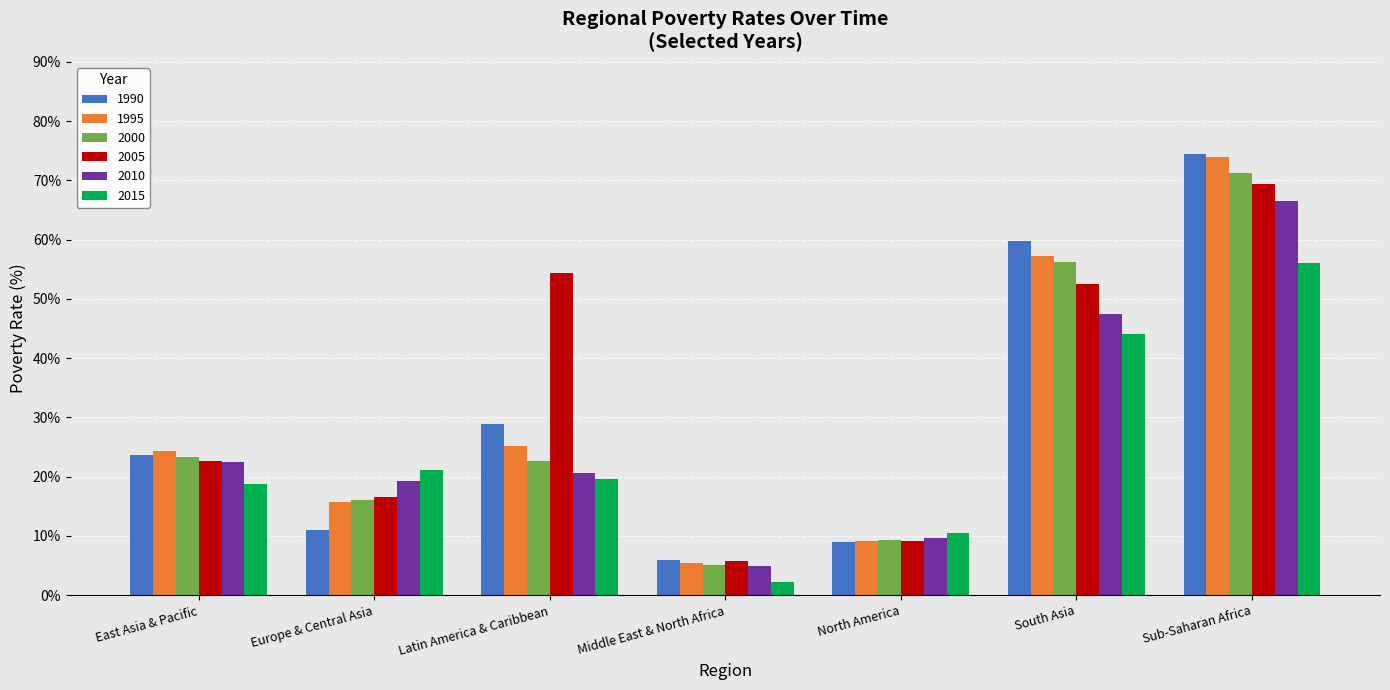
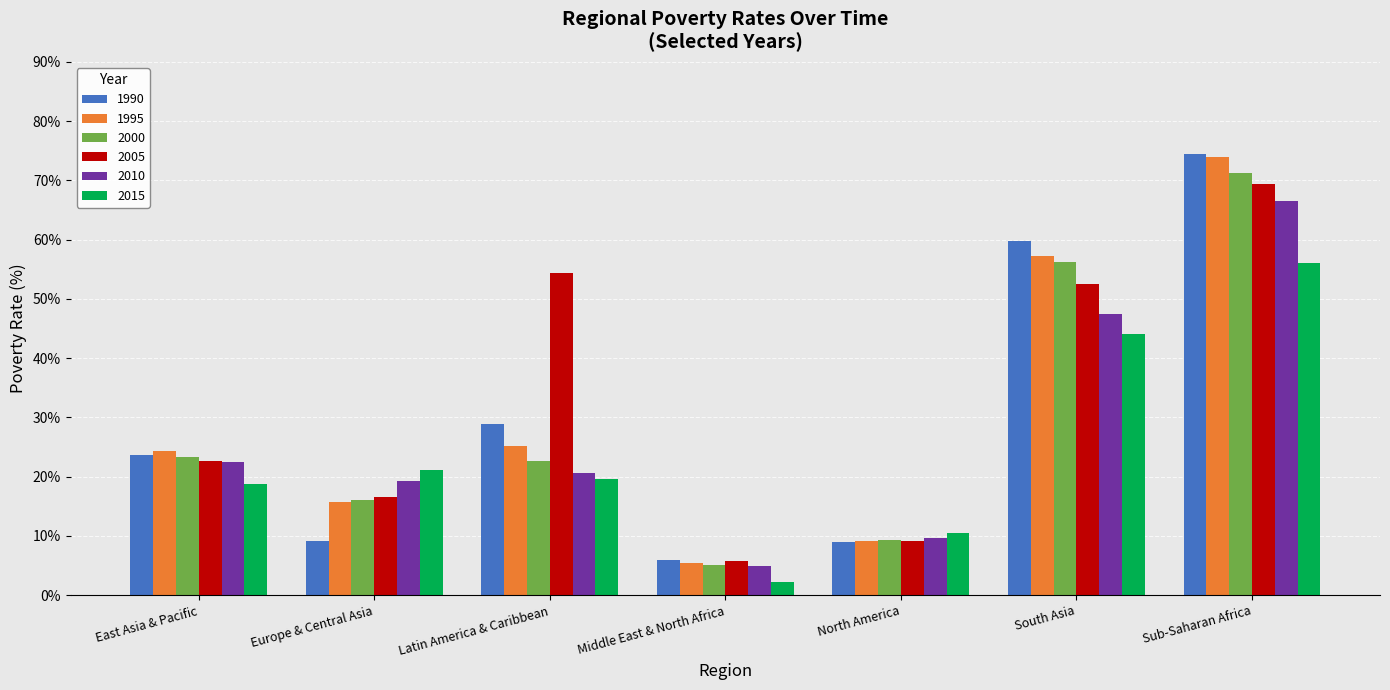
  {
    "1990": {
      "East Asia & Pacific": "24%",
-     "Europe & Central Asia": "11%",
+     "Europe & Central Asia": "9%",
      "Latin America & Caribbean": "29%",
      "Middle East & North Africa": "6%",
      "North America": "9%",
      "South Asia": "60%",
      "Sub-Saharan Africa": "74%"
    },
    "1995": {
      "East Asia & Pacific": "24%",
      "Europe & Central Asia": "16%",
      "Latin America & Caribbean": "25%",
      "Middle East & North Africa": "5%",
      "North America": "9%",
      "South Asia": "57%",
      "Sub-Saharan Africa": "74%"
    },
    "2000": {
      "East Asia & Pacific": "23%",
      "Europe & Central Asia": "16%",
      "Latin America & Caribbean": "23%",
      "Middle East & North Africa": "5%",
      "North America": "9%",
      "South Asia": "56%",
      "Sub-Saharan Africa": "71%"
    },
    "2005": {
      "East Asia & Pacific": "23%",
      "Europe & Central Asia": "17%",
      "Latin America & Caribbean": "54%",
      "Middle East & North Africa": "6%",
      "North America": "9%",
      "South Asia": "52%",
      "Sub-Saharan Africa": "69%"
    },
    "2010": {
      "East Asia & Pacific": "22%",
      "Europe & Central Asia": "19%",
      "Latin America & Caribbean": "21%",
      "Middle East & North Africa": "5%",
      "North America": "10%",
      "South Asia": "48%",
      "Sub-Saharan Africa": "66%"
    },
    "2015": {
      "East Asia & Pacific": "19%",
      "Europe & Central Asia": "21%",
      "Latin America & Caribbean": "20%",
      "Middle East & North Africa": "2%",
      "North America": "10%",
      "South Asia": "44%",
      "Sub-Saharan Africa": "56%"
    }
  }
